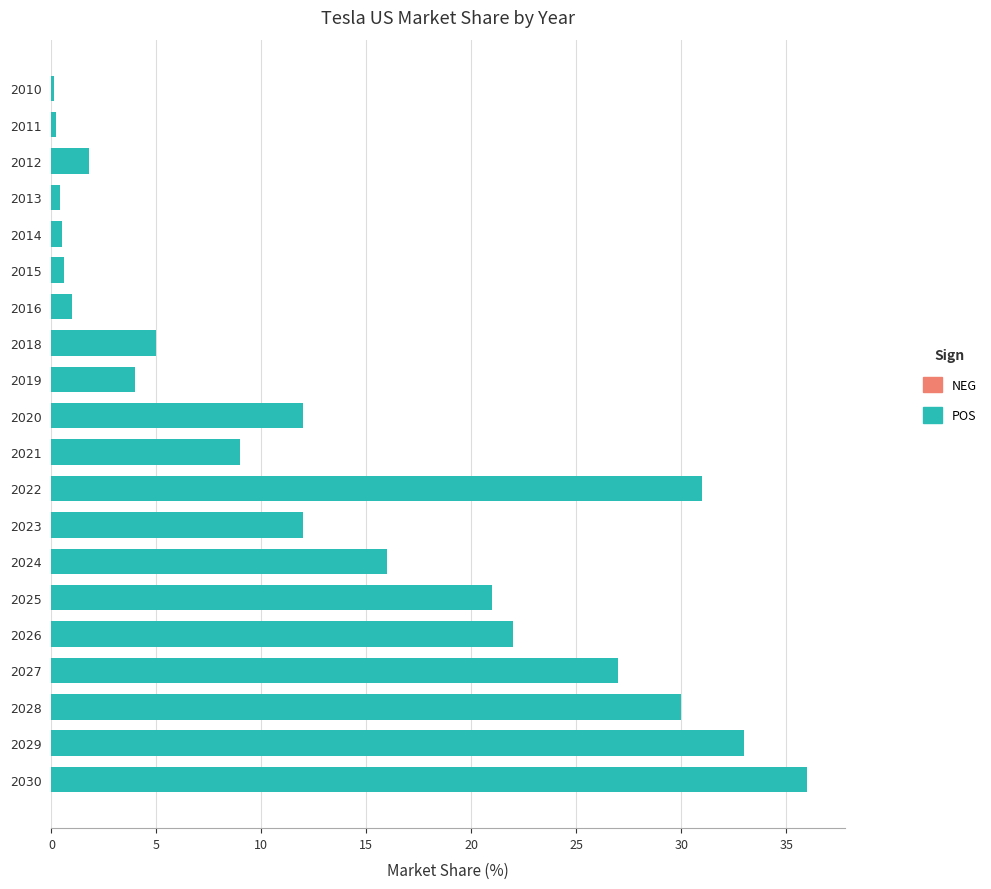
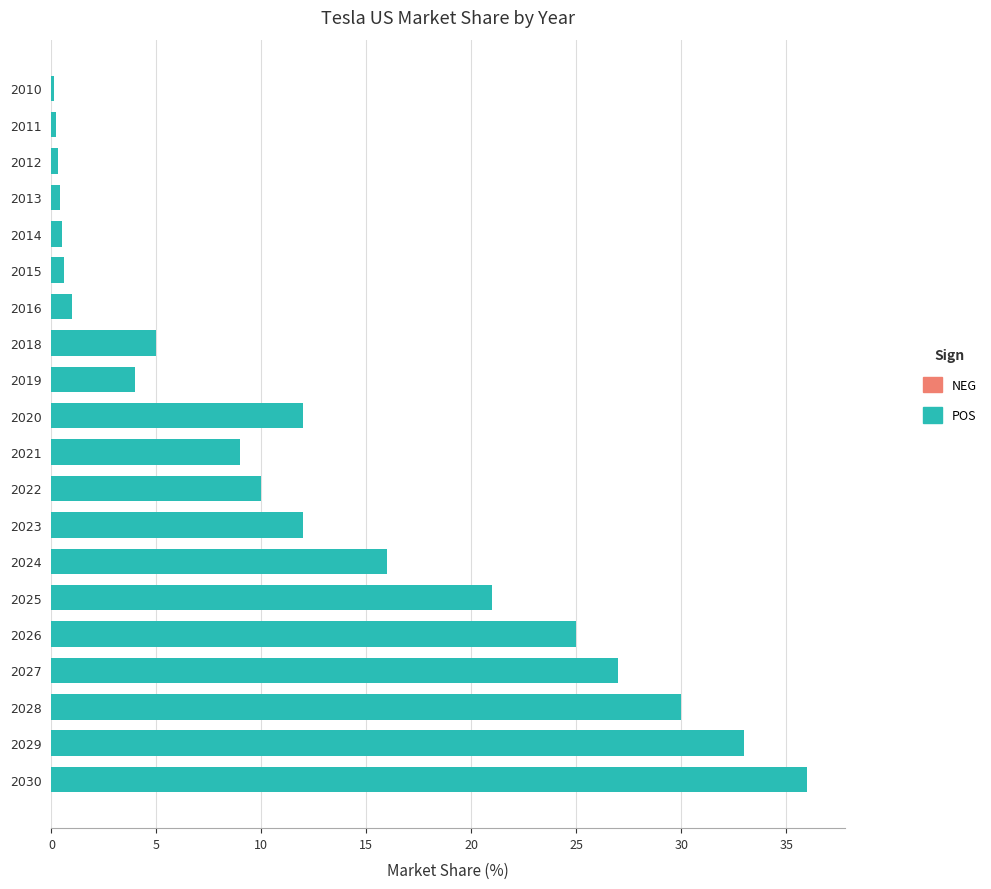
  {
    "2011": 0.2,
-   "2012": 1.8,
+   "2012": 0.3,
    "2013": 0.4,
    "2014": 0.5,
    "2015": 0.6,
    "2016": 1.0,
    "2018": 5.0,
    "2019": 4.0,
    "2020": 12.0,
    "2021": 9.0,
-   "2022": 31,
+   "2022": 10,
    "2023": 12.0,
    "2024": 16.0,
    "2025": 21.0,
-   "2026": 22,
+   "2026": 25,
    "2027": 27.0,
    "2028": 30.0,
    "2029": 33.0,
    "2030": 36.0
  }
